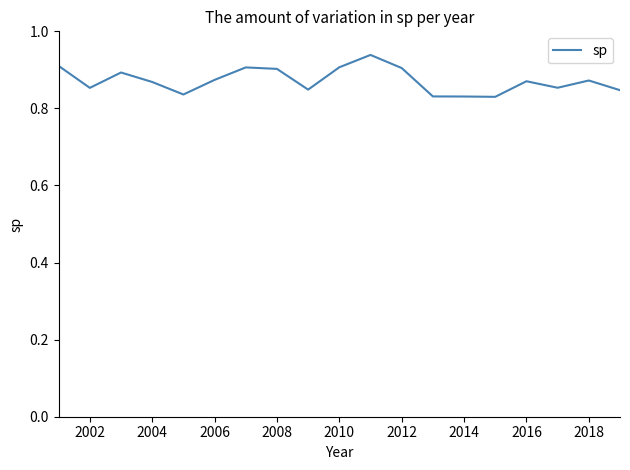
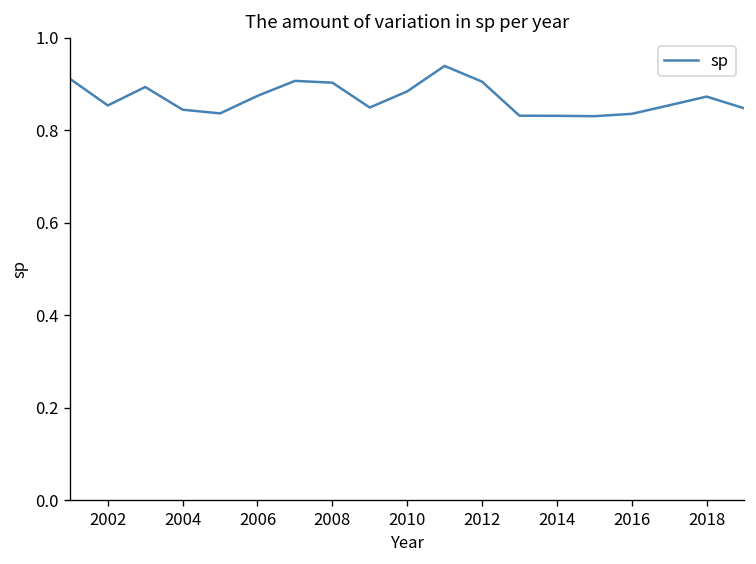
  {
    "2002": 0.85,
-   "2004": 0.87,
+   "2004": 0.84,
    "2006": 0.87,
    "2008": 0.90,
-   "2010": 0.91,
+   "2010": 0.88,
    "2012": 0.90,
    "2014": 0.83,
-   "2016": 0.87,
+   "2016": 0.84,
    "2018": 0.87
  }
